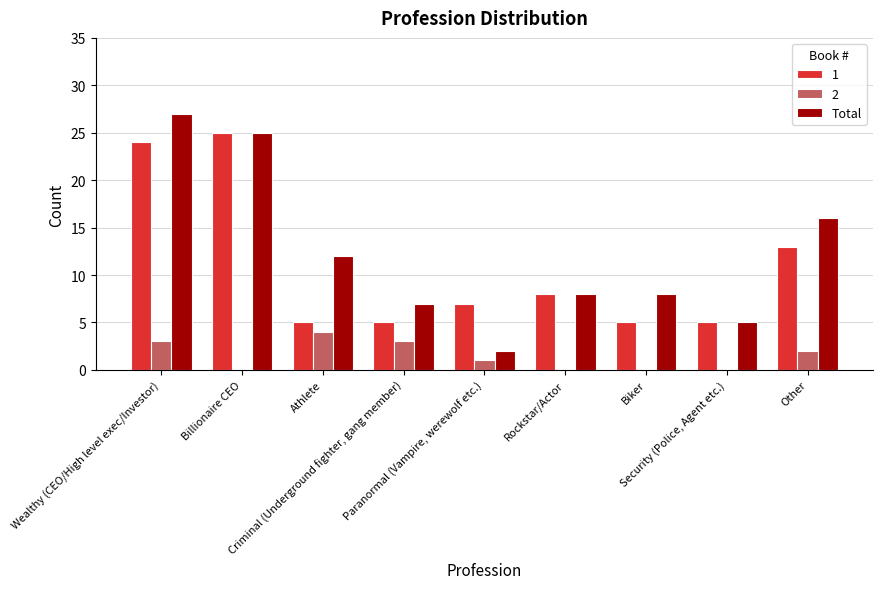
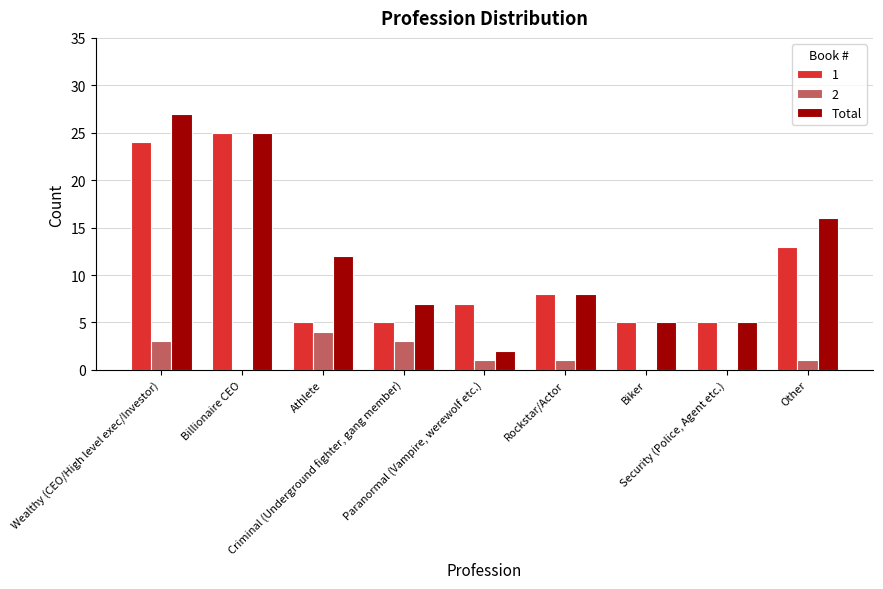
  {
    "1": {
      "Wealthy (CEO/High level exec/Investor)": 24,
      "Billionaire CEO": 25,
      "Athlete": 5,
      "Criminal (Underground fighter, gang member)": 5,
      "Paranormal (Vampire, werewolf etc.)": 7,
      "Rockstar/Actor": 8,
      "Biker": 5,
      "Security (Police, Agent etc.)": 5,
      "Other": 13
    },
    "2": {
      "Wealthy (CEO/High level exec/Investor)": 3,
      "Billionaire CEO": 0,
      "Athlete": 4,
      "Criminal (Underground fighter, gang member)": 3,
      "Paranormal (Vampire, werewolf etc.)": 1,
-     "Rockstar/Actor": 0,
+     "Rockstar/Actor": 1,
      "Biker": 0,
      "Security (Police, Agent etc.)": 0,
-     "Other": 2
+     "Other": 1
    },
    "Total": {
      "Wealthy (CEO/High level exec/Investor)": 27,
      "Billionaire CEO": 25,
      "Athlete": 12,
      "Criminal (Underground fighter, gang member)": 7,
      "Paranormal (Vampire, werewolf etc.)": 2,
      "Rockstar/Actor": 8,
-     "Biker": 8,
+     "Biker": 5,
      "Security (Police, Agent etc.)": 5,
      "Other": 16
    }
  }
